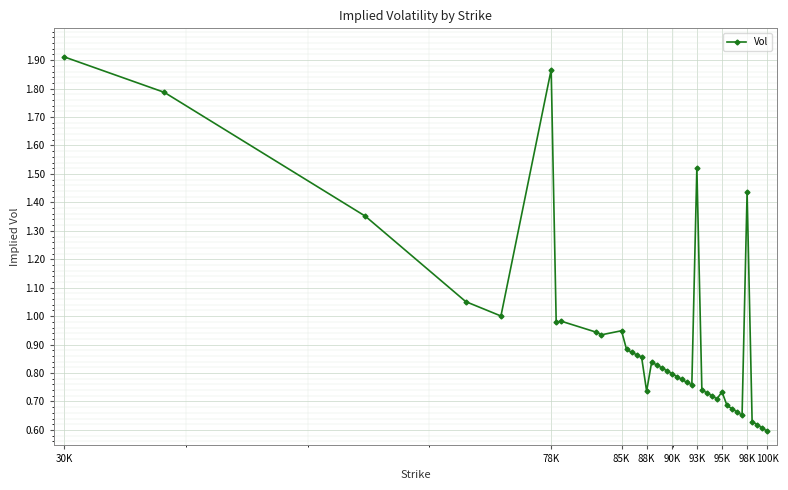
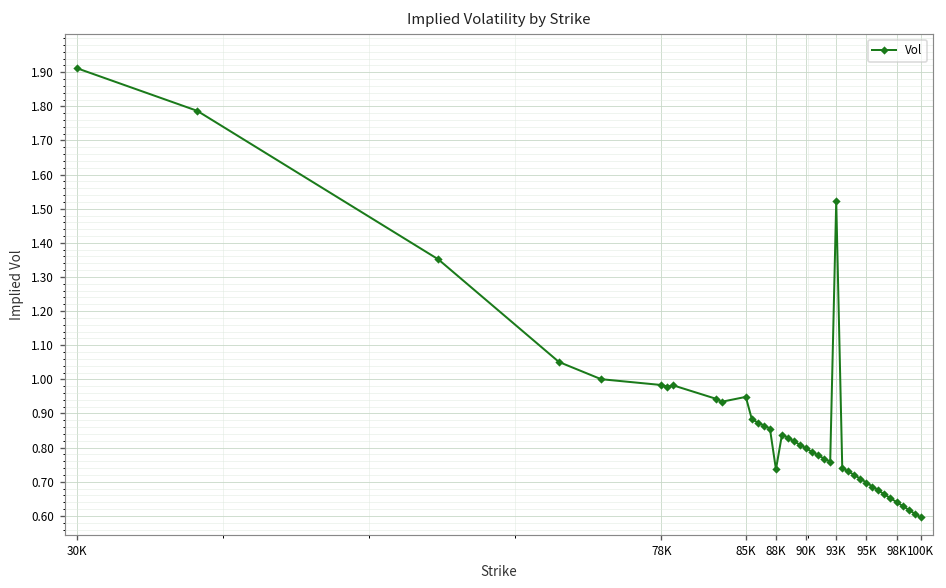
  {
    "30K": 1.91,
-   "78K": 1.87,
+   "78K": 0.98,
    "85K": 0.95,
    "88K": 0.74,
    "90K": 0.80,
    "93K": 1.52,
-   "95K": 0.73,
-   "98K": 1.44,
+   "95K": 0.70,
+   "98K": 0.64,
    "100K": 0.60
  }
